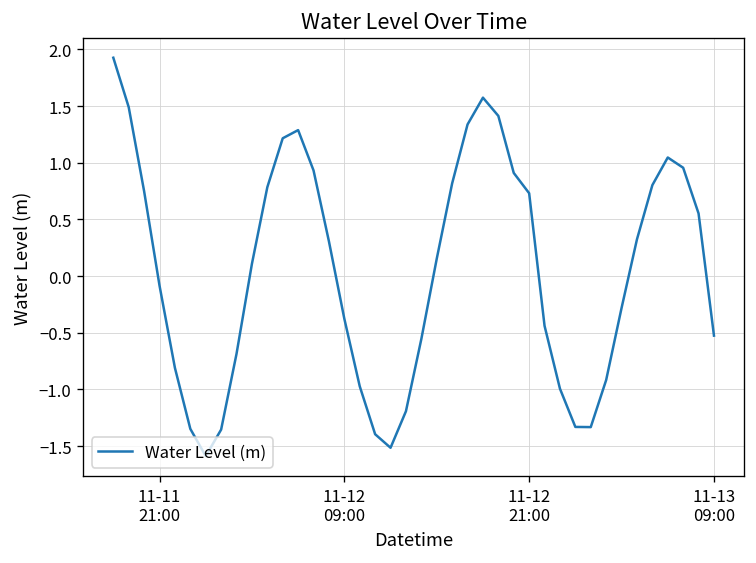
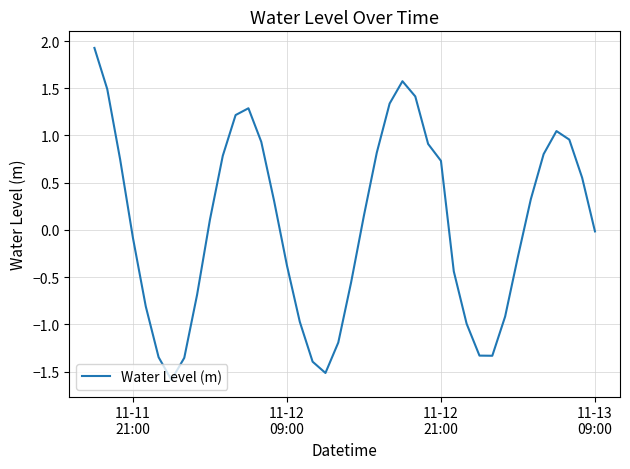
  {
    "11-11 21:00": -0.1,
    "11-12 09:00": -0.4,
    "11-12 21:00": 0.7,
-   "11-13 09:00": -0.5
+   "11-13 09:00": 0.0
  }
